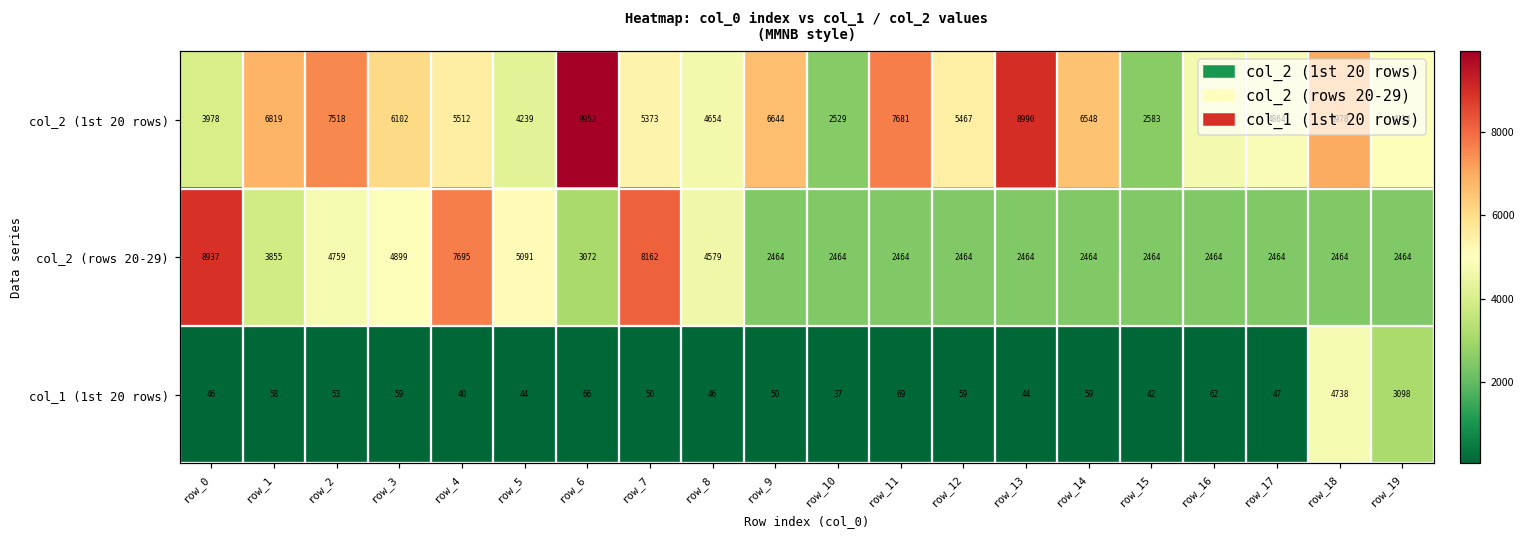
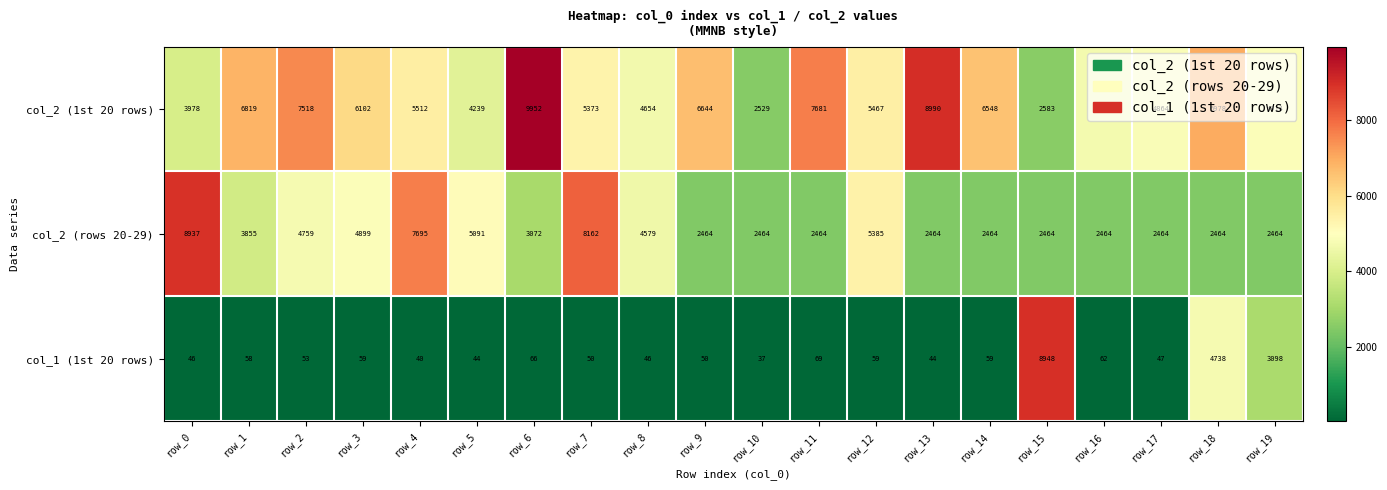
  {
    "col_2 (1st 20 rows)": {
      "row_0": 3978,
      "row_1": 6819,
      "row_2": 7518,
      "row_3": 6102,
      "row_4": 5512,
      "row_5": 4239,
      "row_6": 9952,
      "row_7": 5373,
      "row_8": 4654,
      "row_9": 6644,
      "row_10": 2529,
      "row_11": 7681,
      "row_12": 5467,
      "row_13": 8990,
      "row_14": 6548,
      "row_15": 2583
    },
    "col_2 (rows 20-29)": {
      "row_0": 8937,
      "row_1": 3855,
      "row_2": 4759,
      "row_3": 4899,
      "row_4": 7695,
      "row_5": 5091,
      "row_6": 3072,
      "row_7": 8162,
      "row_8": 4579,
      "row_9": 2464,
      "row_10": 2464,
      "row_11": 2464,
-     "row_12": 2464,
+     "row_12": 5385,
      "row_13": 2464,
      "row_14": 2464,
      "row_15": 2464,
      "row_16": 2464,
      "row_17": 2464,
      "row_18": 2464,
      "row_19": 2464
    },
    "col_1 (1st 20 rows)": {
      "row_0": 46,
      "row_1": 58,
      "row_2": 53,
      "row_3": 59,
      "row_4": 40,
      "row_5": 44,
      "row_6": 66,
      "row_7": 50,
      "row_8": 46,
      "row_9": 50,
      "row_10": 37,
      "row_11": 69,
      "row_12": 59,
      "row_13": 44,
      "row_14": 59,
-     "row_15": 42,
+     "row_15": 8948,
      "row_16": 62,
      "row_17": 47,
      "row_18": 4738,
      "row_19": 3098
    }
  }
